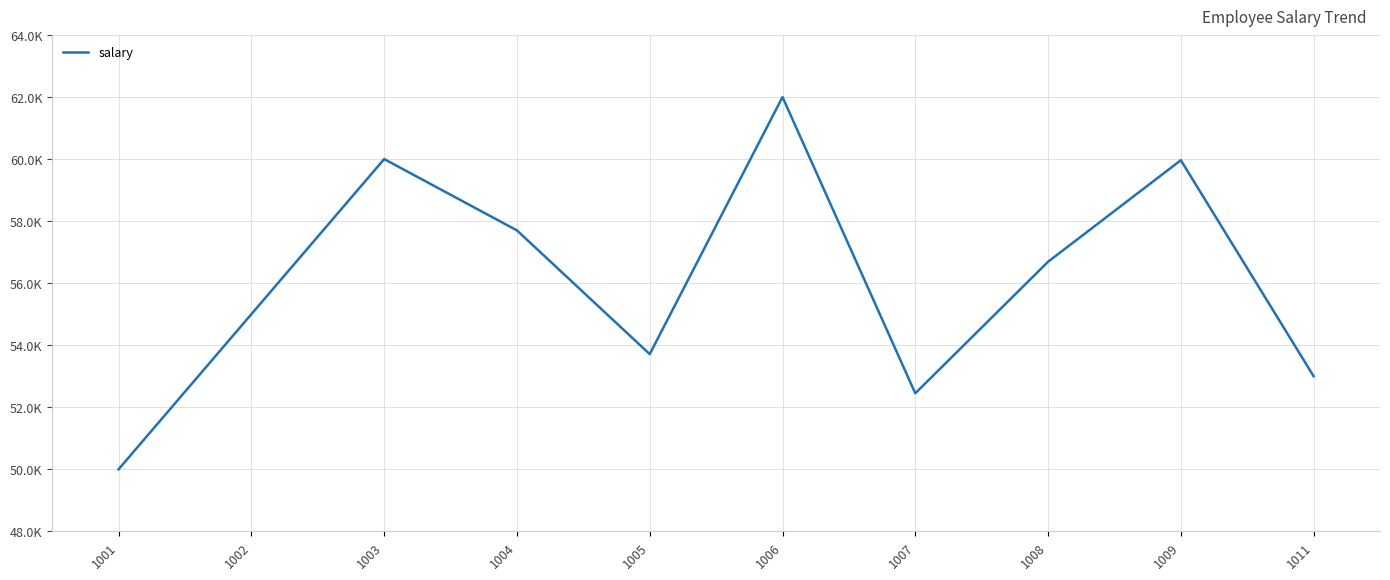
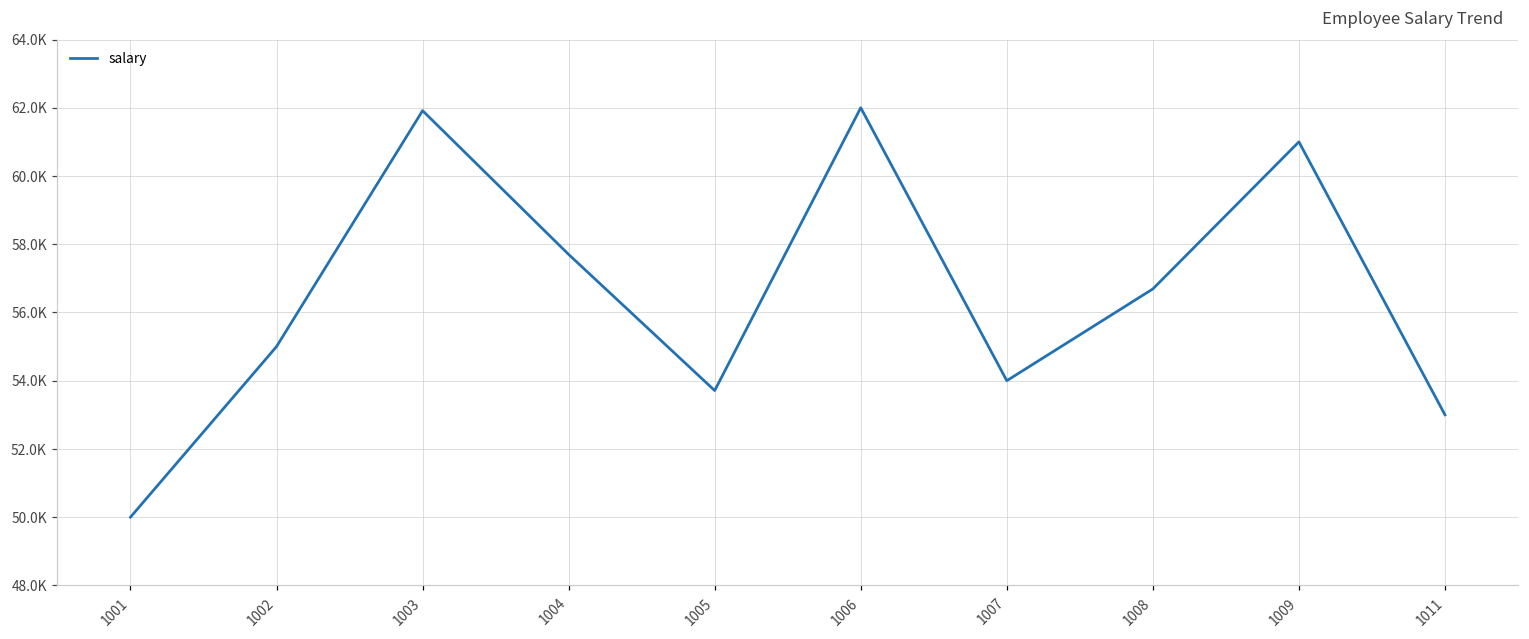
  {
    "1001": 50000,
    "1002": 55000,
-   "1003": 60000,
+   "1003": 61900,
    "1004": 57700,
    "1005": 53700,
    "1006": 62000,
-   "1007": 52400,
+   "1007": 54000,
    "1008": 56700,
-   "1009": 60000,
+   "1009": 61000,
    "1011": 53000
  }
